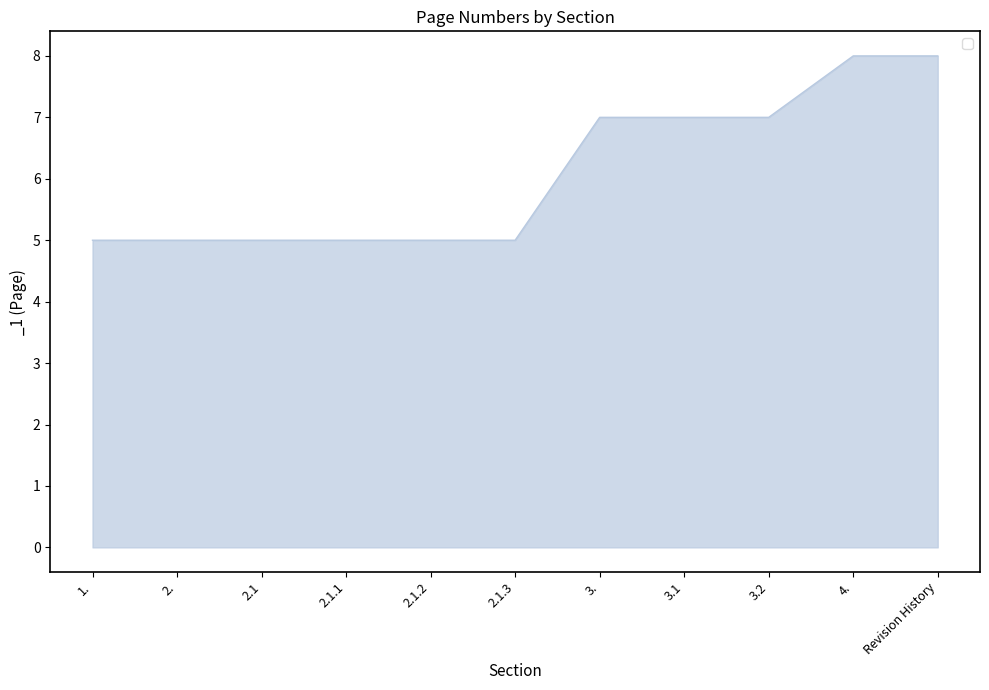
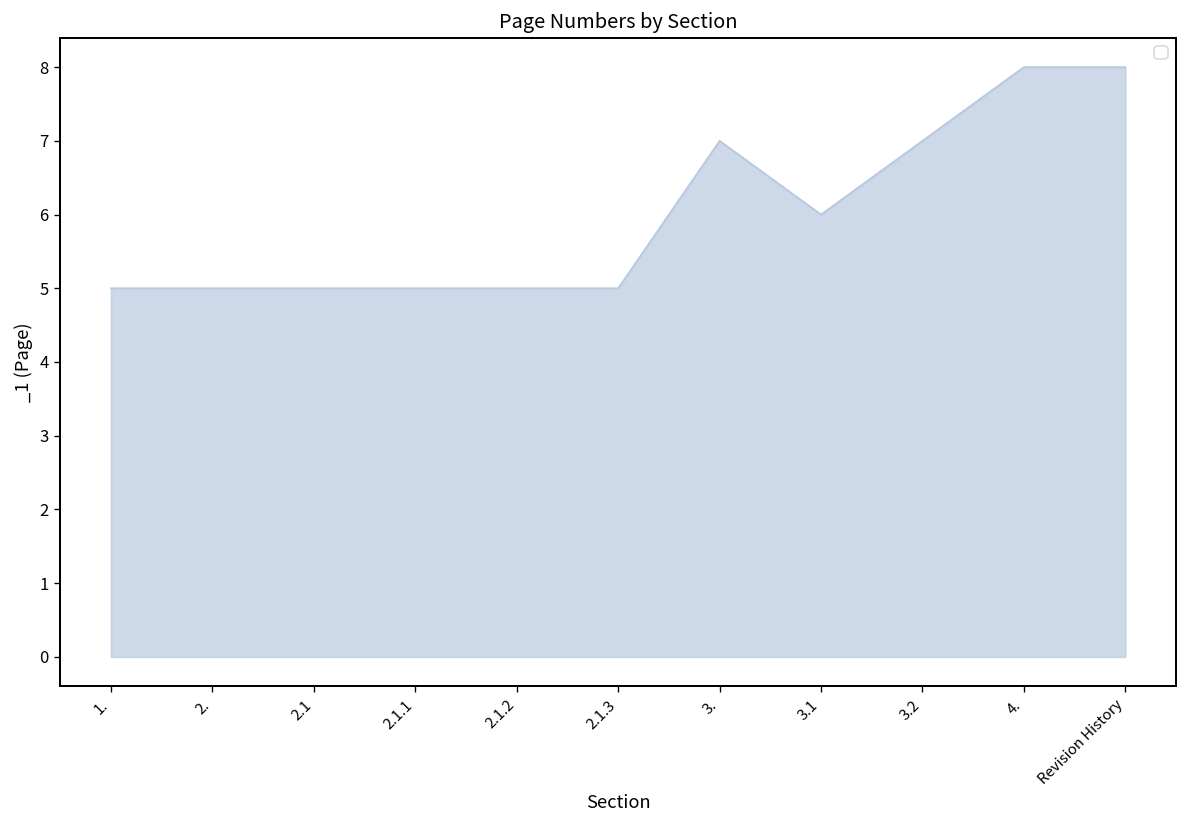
  {
    "1.": 5,
    "2.": 5,
    "2.1": 5,
    "2.1.1": 5,
    "2.1.2": 5,
    "2.1.3": 5,
    "3.": 7,
-   "3.1": 7,
+   "3.1": 6,
    "3.2": 7,
    "4.": 8,
    "Revision History": 8
  }
